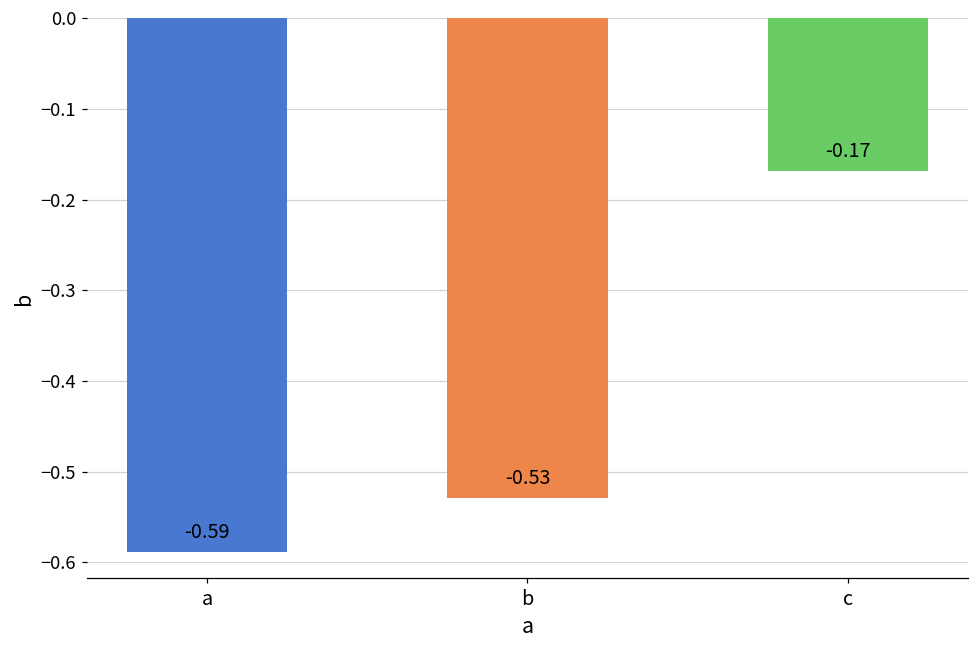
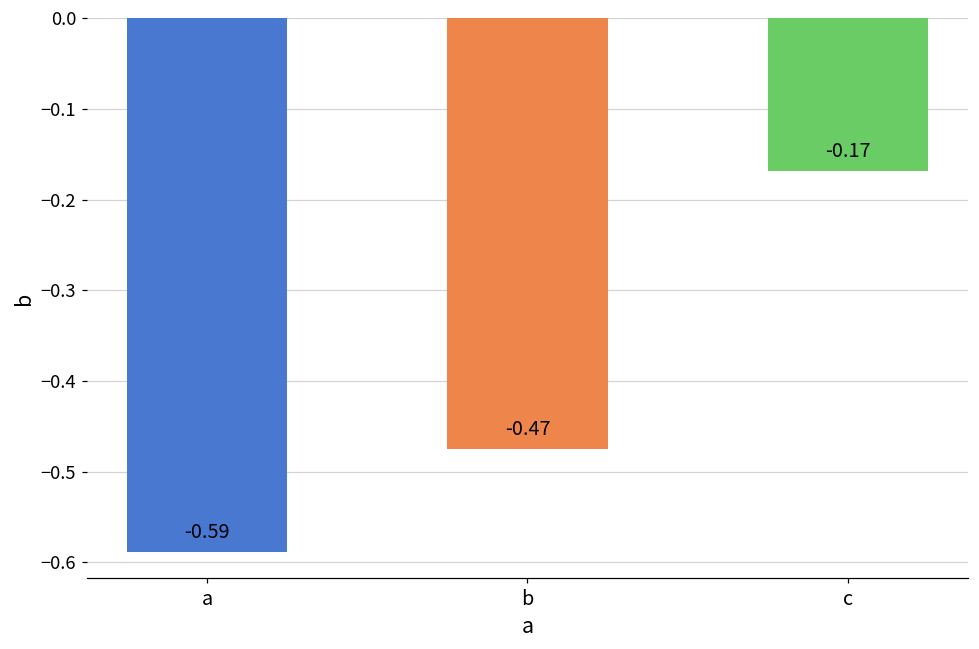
  {
    "a": -0.59,
-   "b": -0.53,
+   "b": -0.47,
    "c": -0.17
  }
